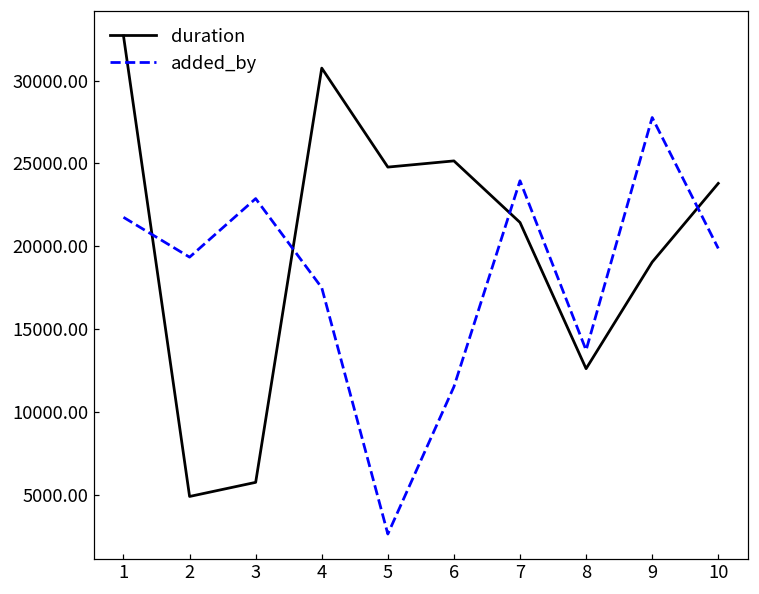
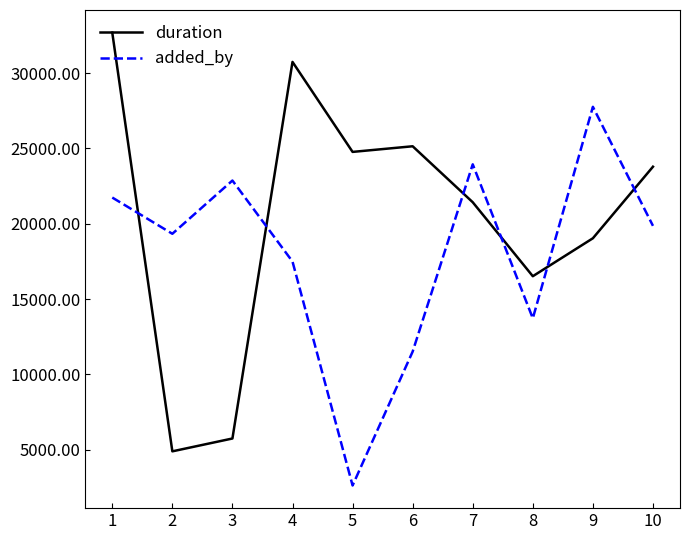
  {
    "duration": {
      "1": 32700,
      "2": 4900,
      "3": 5700,
      "4": 30800,
      "5": 24800,
      "6": 25100,
      "7": 21400,
-     "8": 12600,
+     "8": 16500,
      "9": 19000,
      "10": 23800
    },
    "added_by": {
      "1": 21700,
      "2": 19300,
      "3": 22900,
      "4": 17500,
      "5": 2600,
      "6": 11500,
      "7": 23900,
      "8": 13700,
      "9": 27800,
      "10": 19900
    }
  }
